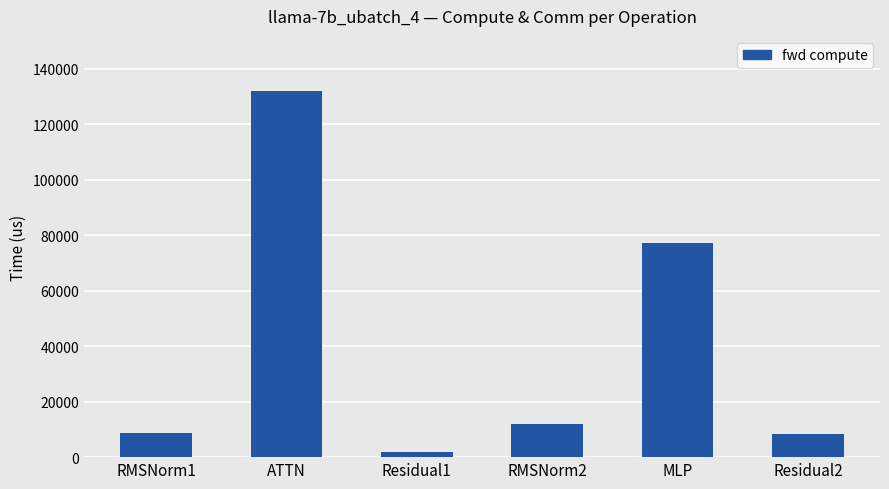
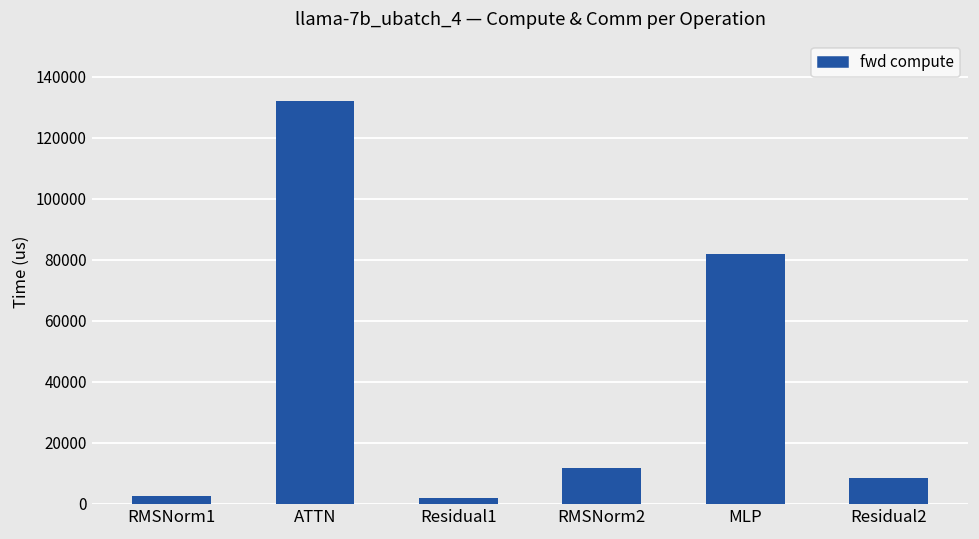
  {
-   "RMSNorm1": 9000,
+   "RMSNorm1": 2000,
    "ATTN": 132000,
    "Residual1": 2000,
    "RMSNorm2": 12000,
-   "MLP": 77000,
+   "MLP": 82000,
    "Residual2": 8000
  }
